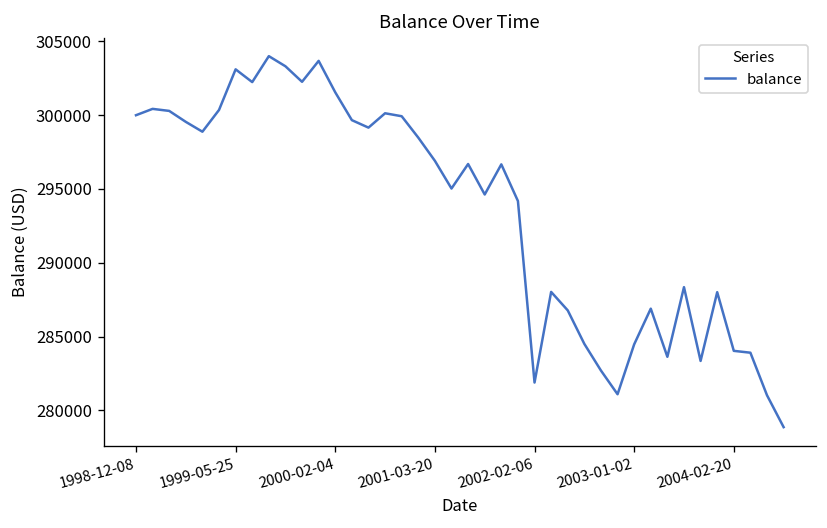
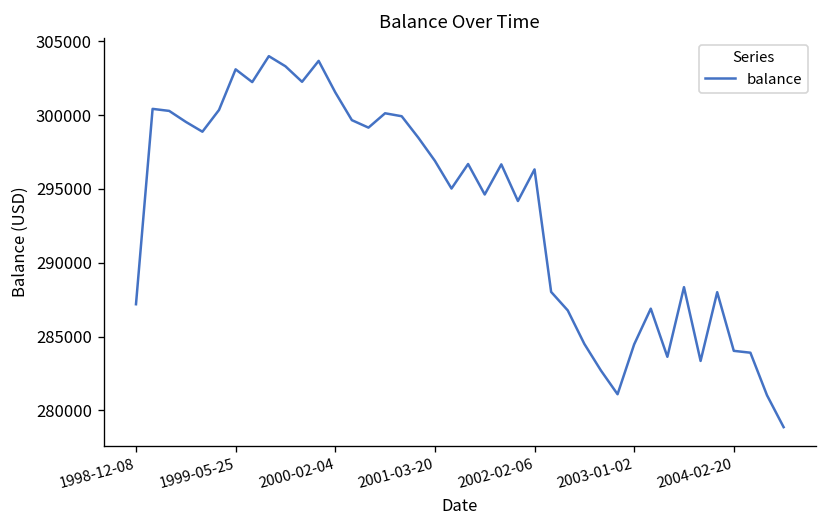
  {
-   "1998-12-08": 300000,
+   "1998-12-08": 287200,
    "1999-05-25": 303100,
    "2000-02-04": 301600,
    "2001-03-20": 296900,
-   "2002-02-06": 281900,
+   "2002-02-06": 296300,
    "2004-02-20": 284000
  }
